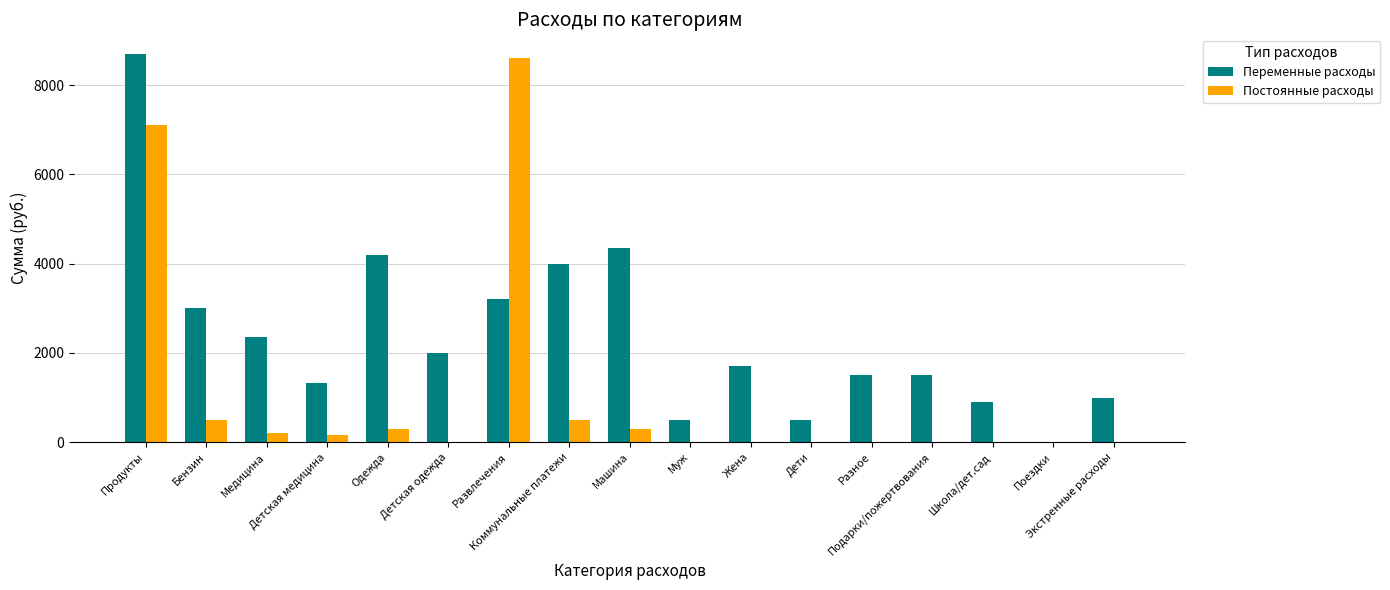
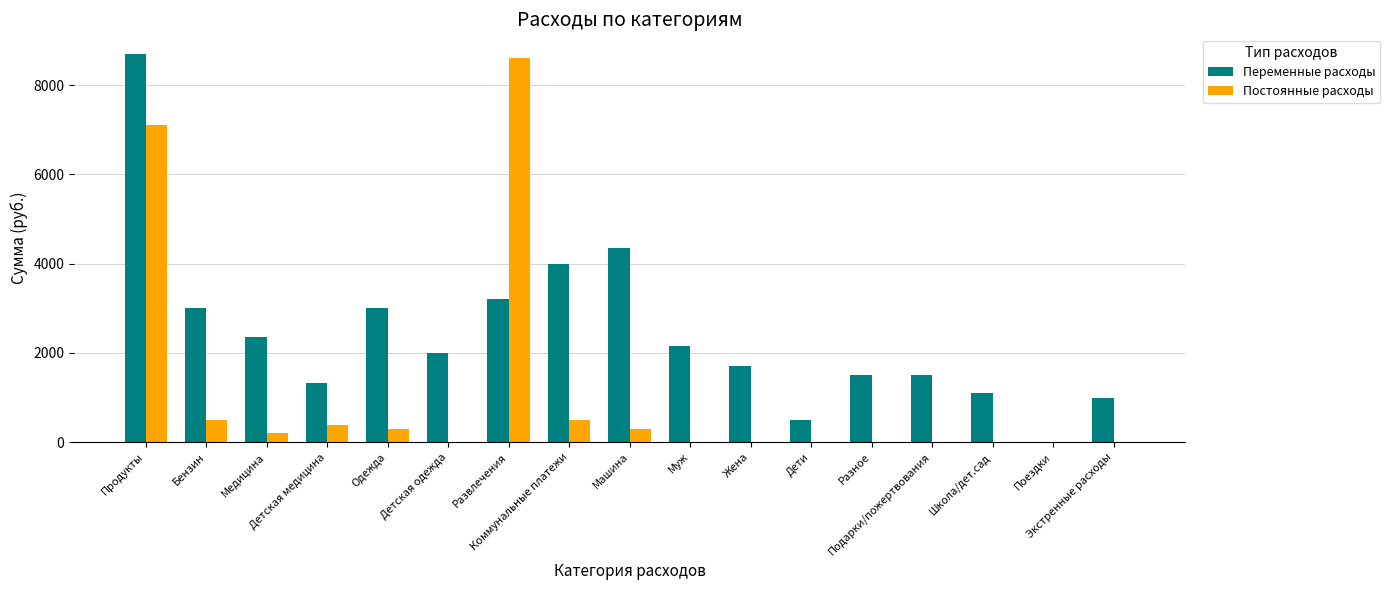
  {
    "Переменные расходы": {
      "Продукты": 8700,
      "Бензин": 3000,
      "Медицина": 2400,
      "Детская медицина": 1300,
-     "Одежда": 4200,
+     "Одежда": 3000,
      "Детская одежда": 2000,
      "Развлечения": 3200,
      "Коммунальные платежи": 4000,
      "Машина": 4300,
-     "Муж": 500,
+     "Муж": 2100,
      "Жена": 1700,
      "Дети": 500,
      "Разное": 1500,
      "Подарки/пожертвования": 1500,
-     "Школа/дет.сад": 900,
+     "Школа/дет.сад": 1100,
      "Поездки": 0,
      "Экстренные расходы": 1000
    },
    "Постоянные расходы": {
      "Продукты": 7100,
      "Бензин": 500,
      "Медицина": 200,
-     "Детская медицина": 200,
+     "Детская медицина": 400,
      "Одежда": 300,
      "Детская одежда": 0,
      "Развлечения": 8600,
      "Коммунальные платежи": 500,
      "Машина": 300,
      "Муж": 0,
      "Жена": 0,
      "Дети": 0,
      "Разное": 0,
      "Подарки/пожертвования": 0,
      "Школа/дет.сад": 0,
      "Поездки": 0,
      "Экстренные расходы": 0
    }
  }
